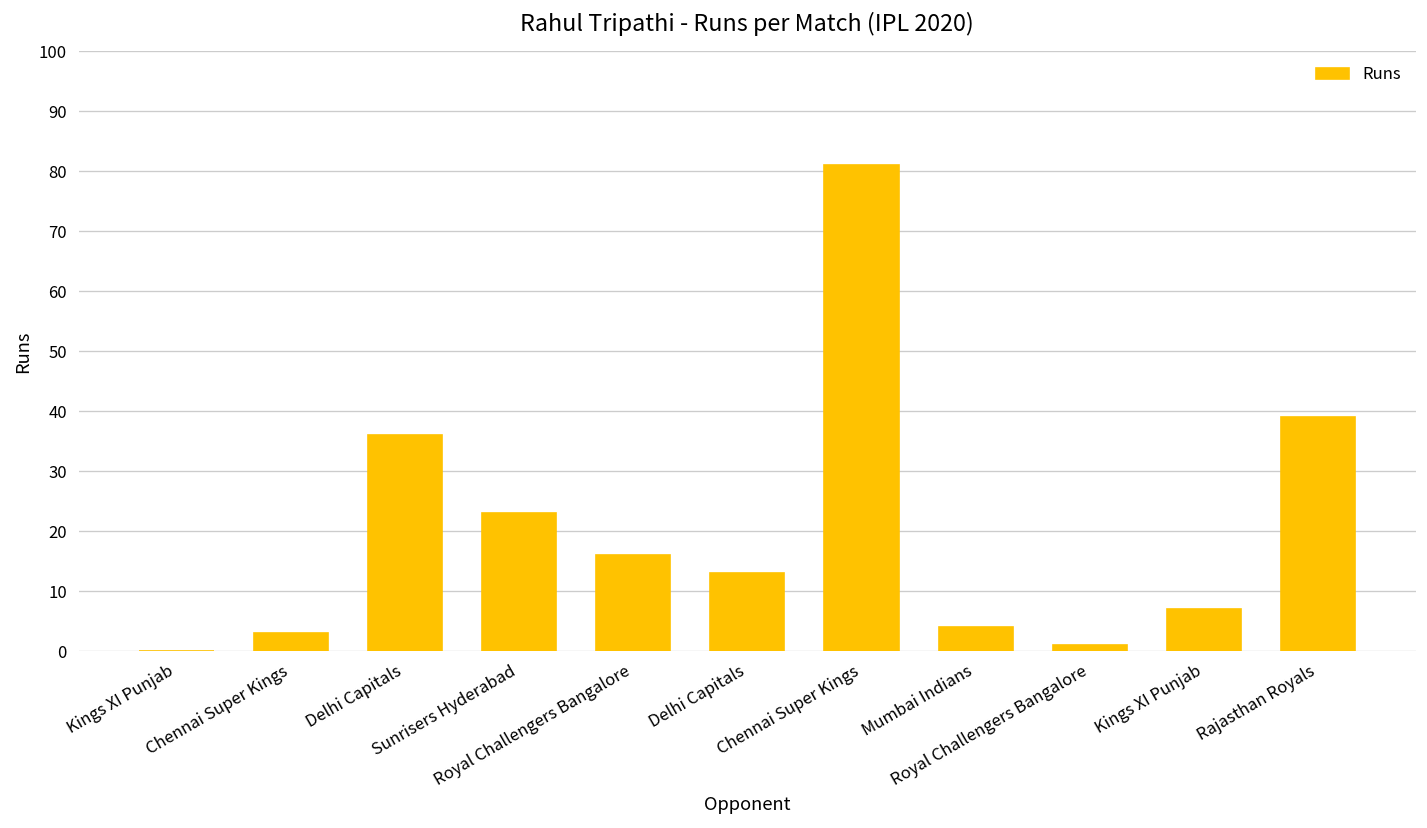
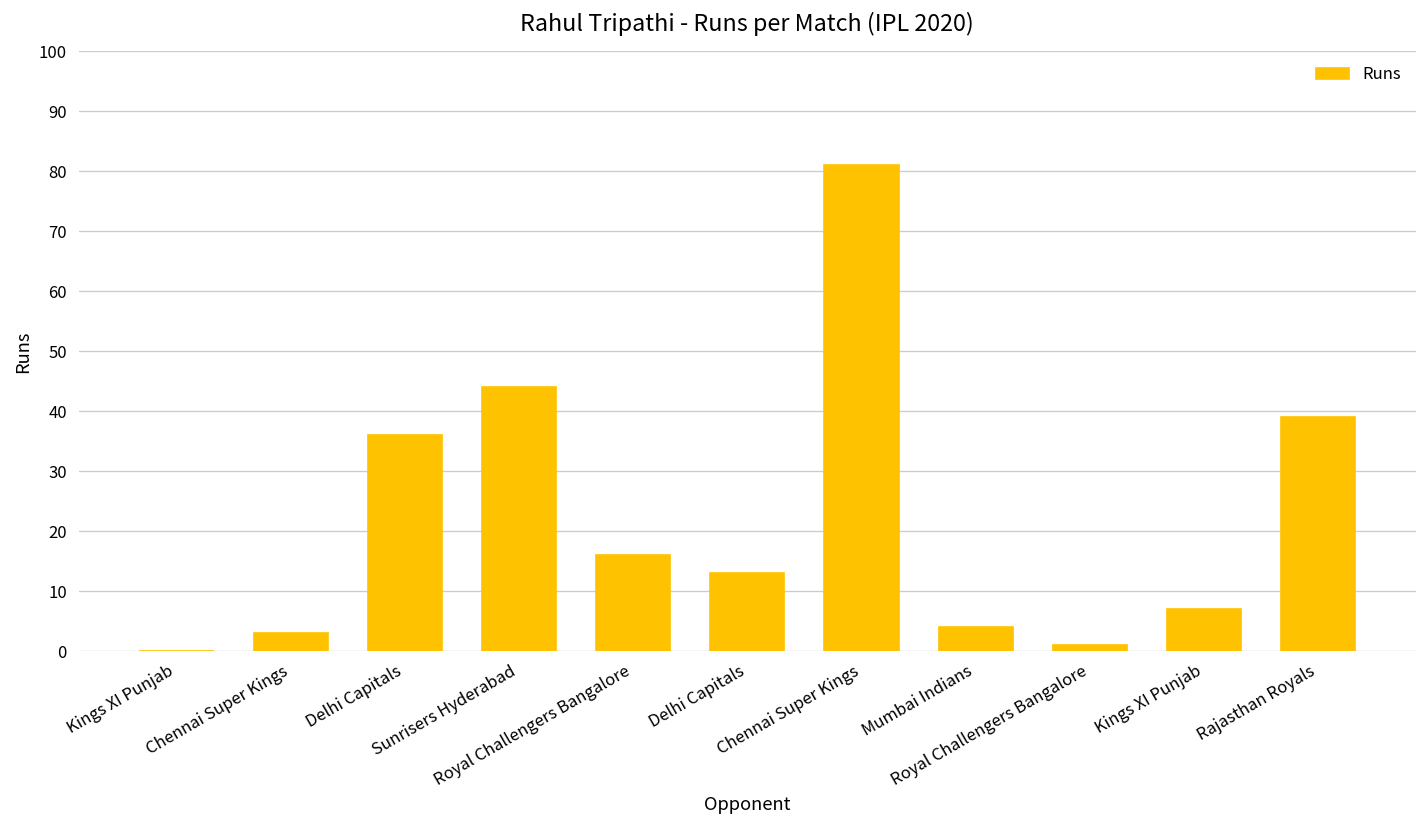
  {
-   "Sunrisers Hyderabad": 23,
+   "Sunrisers Hyderabad": 44,
    "Mumbai Indians": 4,
    "Rajasthan Royals": 39
  }
